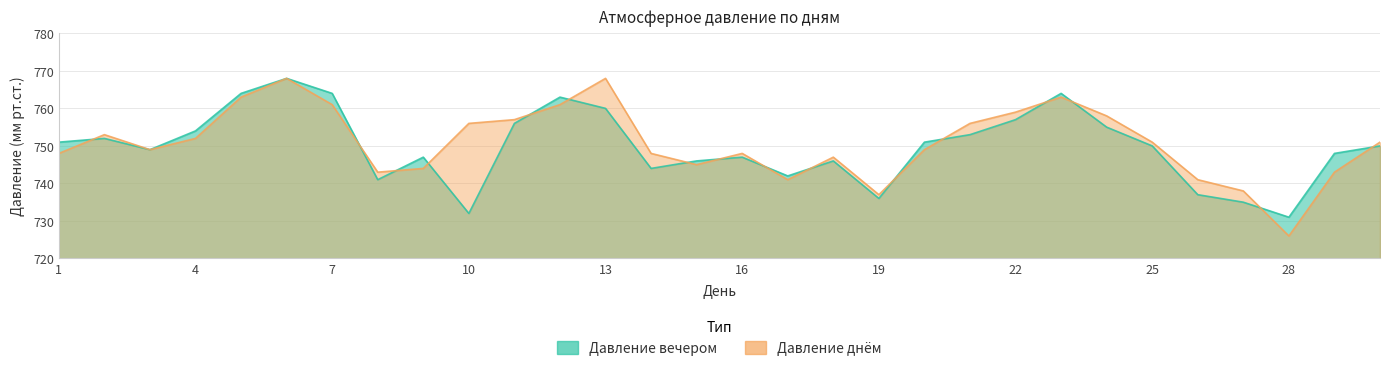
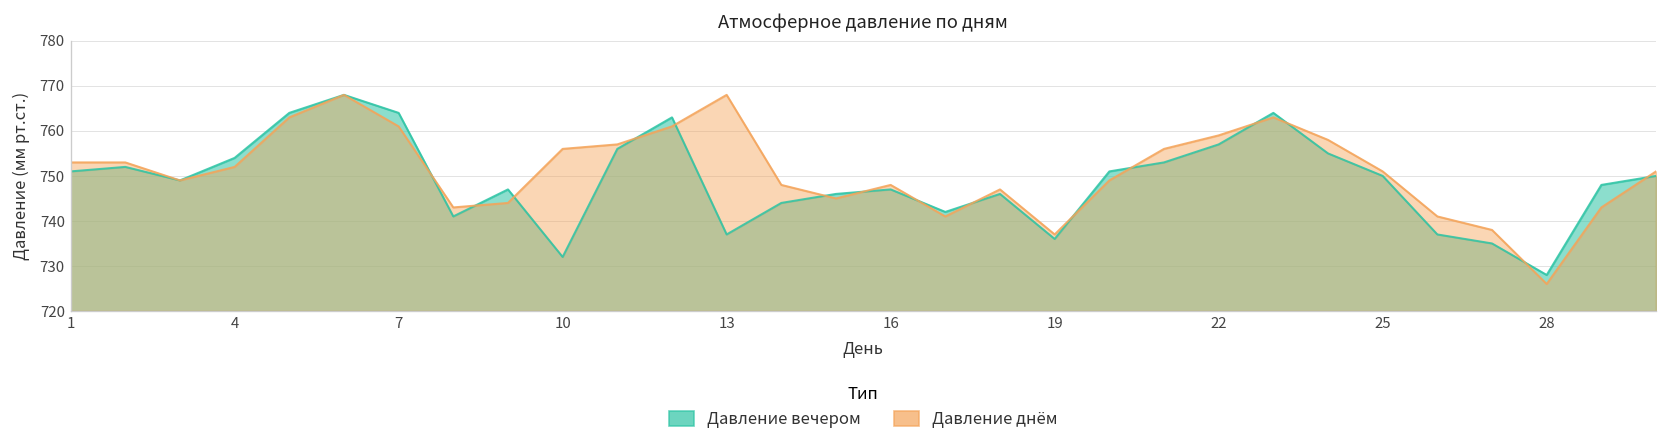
  {
    "Давление вечером": {
      "1": 751,
      "4": 754,
      "7": 764,
      "10": 732,
-     "13": 760,
+     "13": 737,
      "16": 747,
      "19": 736,
      "22": 757,
      "25": 750,
-     "28": 731
+     "28": 728
    },
    "Давление днём": {
-     "1": 748,
+     "1": 753,
      "4": 752,
      "7": 761,
      "10": 756,
      "13": 768,
      "16": 748,
      "19": 737,
      "22": 759,
      "25": 751,
      "28": 726
    }
  }
